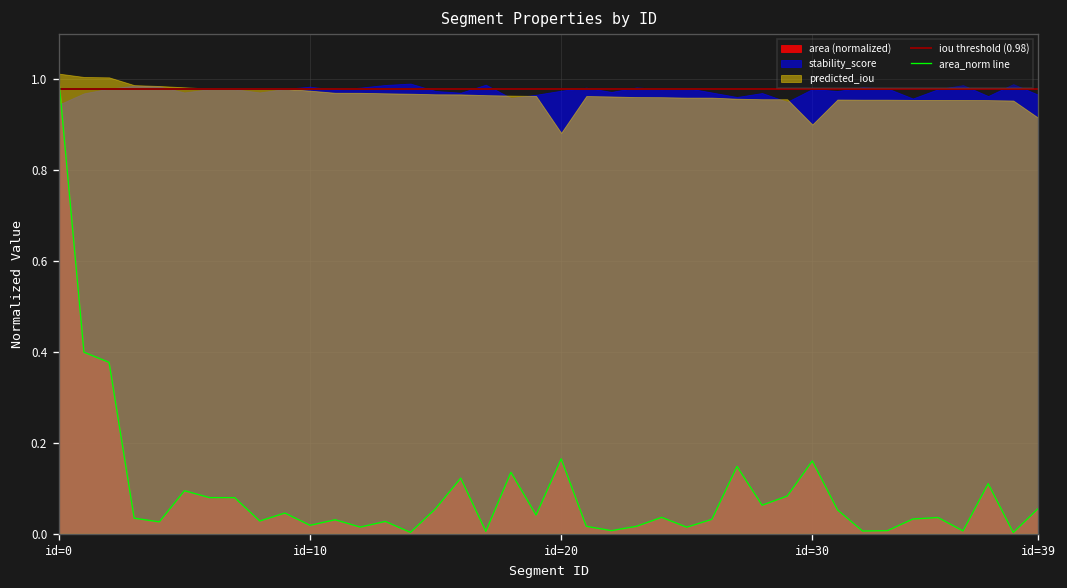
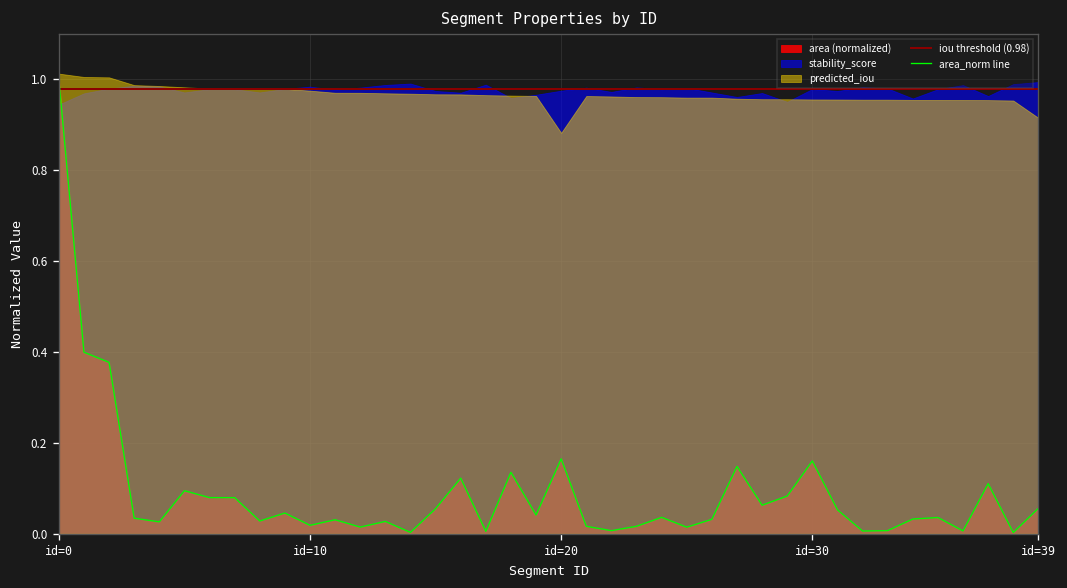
  {
    "iou threshold (0.98)": {
      "id=0": 0.98,
      "id=39": 0.98
    },
    "area (normalized)": {
      "id=0": 1.00,
      "id=10": 0.02,
      "id=20": 0.16,
      "id=30": 0.16,
      "id=39": 0.06
    },
    "stability_score": {
      "id=0": 0.94,
-     "id=39": 0.97
+     "id=39": 0.99
    },
    "predicted_iou": {
      "id=0": 1.01,
      "id=20": 0.88,
-     "id=30": 0.90,
+     "id=30": 0.96,
      "id=39": 0.92
    }
  }
